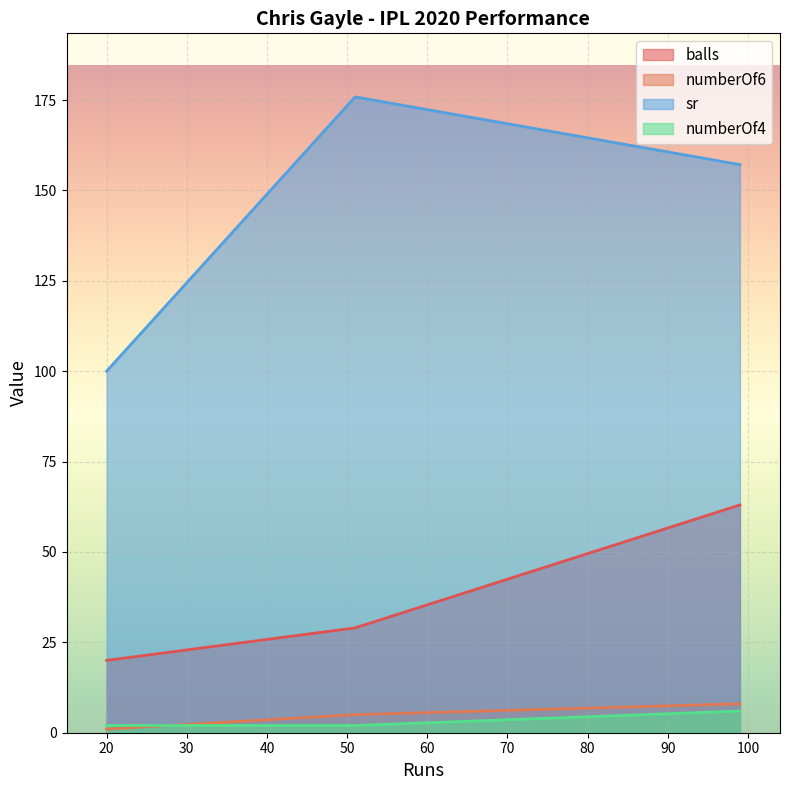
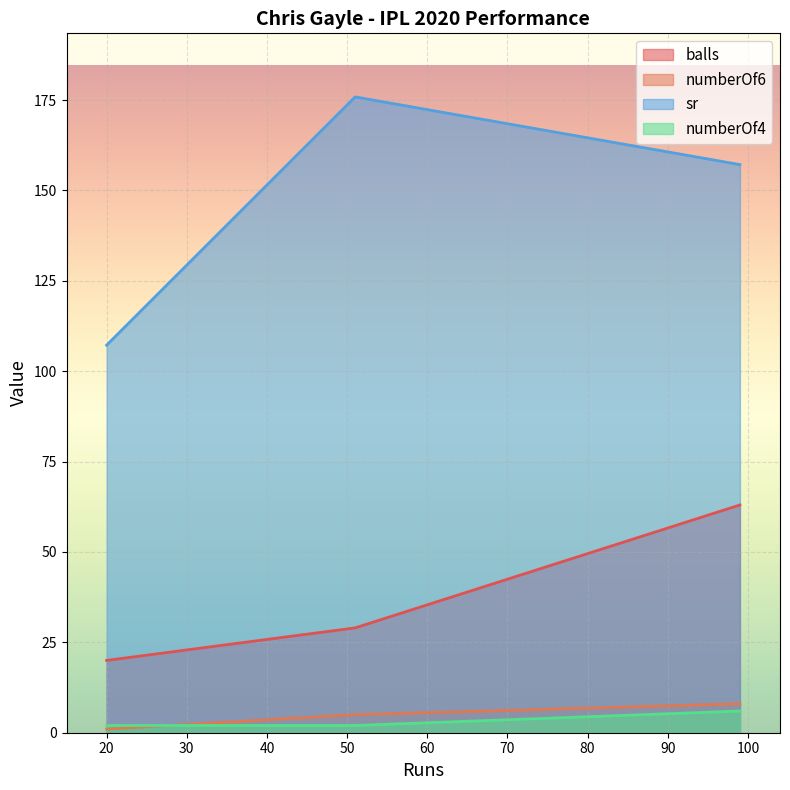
  {
    "sr": {
-     "20": 100
+     "20": 107
    },
    "numberOf4": {
      "20": 2
    }
  }
